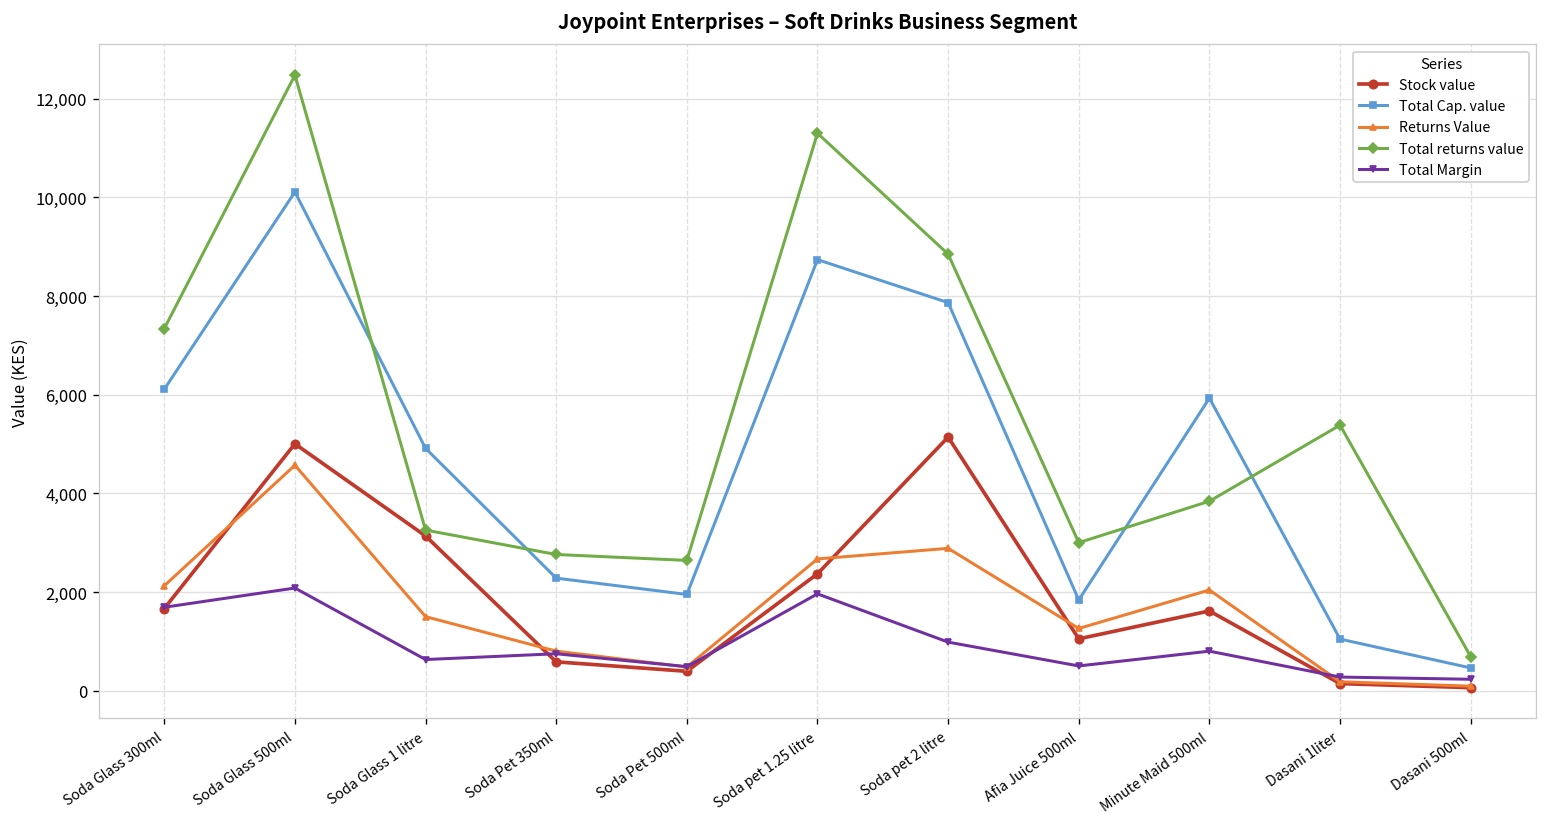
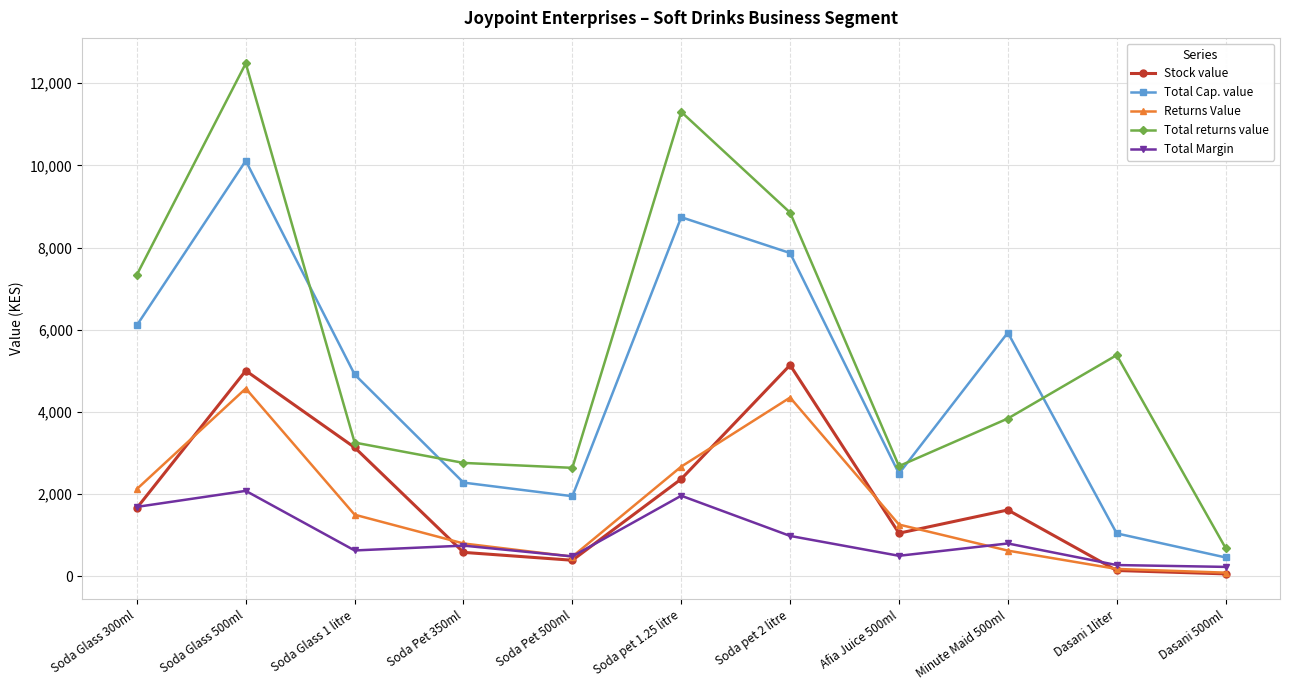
  {
    "Stock value": {
      "Soda Glass 500ml": "5,000",
      "Soda Glass 1 litre": "3,100",
      "Soda Pet 350ml": "600",
      "Soda Pet 500ml": "400",
      "Soda pet 1.25 litre": "2,400",
      "Soda pet 2 litre": "5,100",
      "Afia Juice 500ml": "1,100",
      "Minute Maid 500ml": "1,600"
    },
    "Total Cap. value": {
      "Soda Glass 300ml": "6,100",
      "Soda Glass 500ml": "10,100",
      "Soda Glass 1 litre": "4,900",
      "Soda Pet 350ml": "2,300",
      "Soda Pet 500ml": "1,900",
      "Soda pet 1.25 litre": "8,700",
      "Soda pet 2 litre": "7,900",
-     "Afia Juice 500ml": "1,800",
+     "Afia Juice 500ml": "2,500",
      "Minute Maid 500ml": "5,900",
      "Dasani 1liter": "1,000",
      "Dasani 500ml": "500"
    },
    "Returns Value": {
      "Soda Glass 300ml": "2,100",
      "Soda Glass 500ml": "4,600",
      "Soda Glass 1 litre": "1,500",
      "Soda pet 1.25 litre": "2,700",
-     "Soda pet 2 litre": "2,900",
+     "Soda pet 2 litre": "4,400",
      "Afia Juice 500ml": "1,300",
-     "Minute Maid 500ml": "2,000"
+     "Minute Maid 500ml": "600"
    },
    "Total returns value": {
      "Soda Glass 300ml": "7,300",
      "Soda Glass 500ml": "12,500",
      "Soda Glass 1 litre": "3,300",
      "Soda Pet 350ml": "2,800",
      "Soda Pet 500ml": "2,600",
      "Soda pet 1.25 litre": "11,300",
      "Soda pet 2 litre": "8,900",
-     "Afia Juice 500ml": "3,000",
+     "Afia Juice 500ml": "2,700",
      "Minute Maid 500ml": "3,800",
      "Dasani 1liter": "5,400",
      "Dasani 500ml": "700"
    },
    "Total Margin": {
      "Soda Glass 500ml": "2,100",
      "Soda Glass 1 litre": "600",
      "Soda pet 1.25 litre": "2,000",
      "Soda pet 2 litre": "1,000",
      "Afia Juice 500ml": "500",
      "Minute Maid 500ml": "800",
      "Dasani 1liter": "300",
      "Dasani 500ml": "200"
    }
  }
